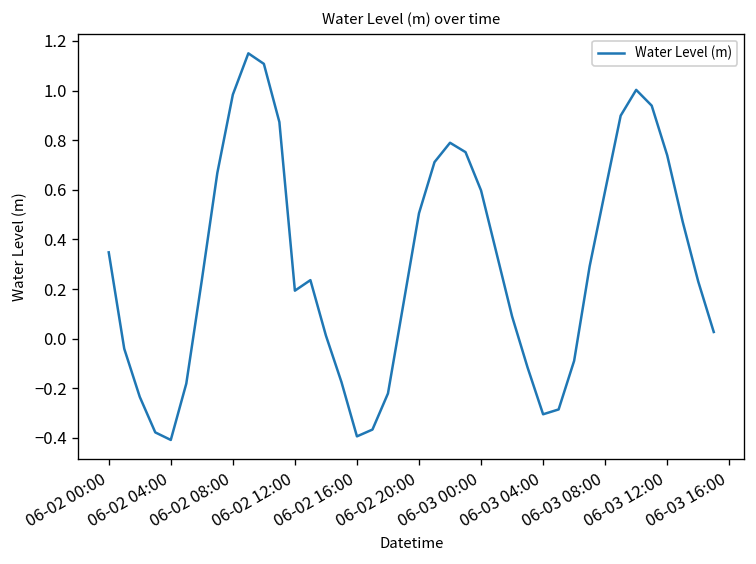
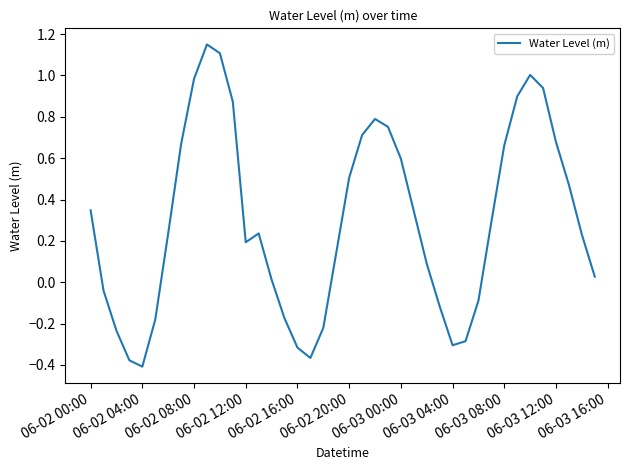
  {
    "06-02 00:00": 0.35,
    "06-02 04:00": -0.41,
    "06-02 08:00": 0.98,
    "06-02 12:00": 0.19,
-   "06-02 16:00": -0.39,
+   "06-02 16:00": -0.32,
    "06-02 20:00": 0.51,
    "06-03 00:00": 0.60,
    "06-03 04:00": -0.30,
-   "06-03 08:00": 0.60,
-   "06-03 12:00": 0.74
+   "06-03 08:00": 0.66,
+   "06-03 12:00": 0.68
  }
